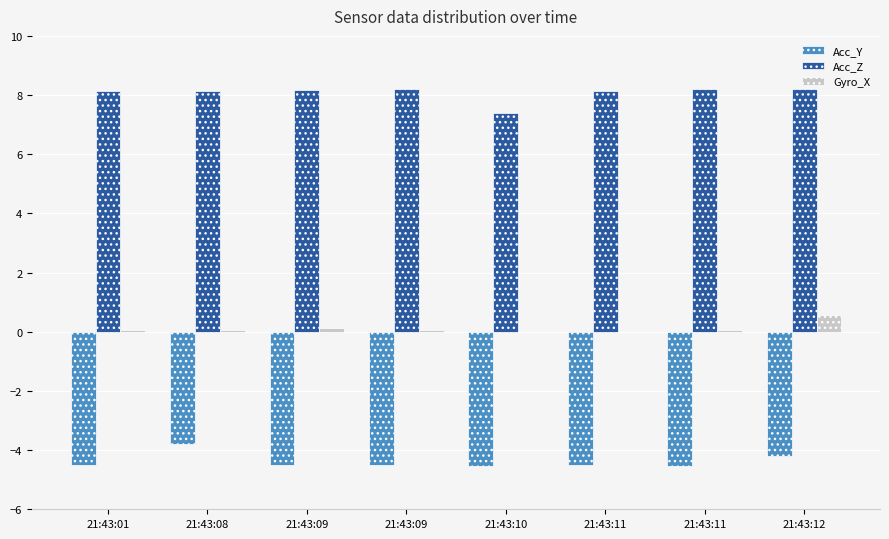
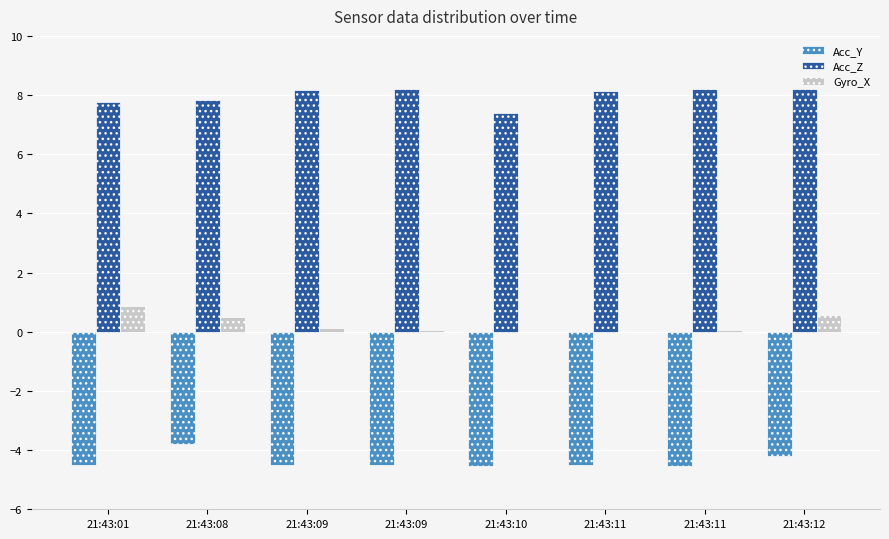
  {
    "Acc_Y": {
      "21:43:01": -4.5,
      "21:43:08": -3.8,
      "21:43:10": -4.5,
      "21:43:12": -4.2
    },
    "Acc_Z": {
-     "21:43:01": 8.2,
-     "21:43:08": 8.1,
+     "21:43:01": 7.8,
+     "21:43:08": 7.8,
      "21:43:10": 7.4,
      "21:43:12": 8.2
    },
    "Gyro_X": {
-     "21:43:01": 0.1,
-     "21:43:08": 0.1,
+     "21:43:01": 0.9,
+     "21:43:08": 0.5,
      "21:43:10": 0.0,
      "21:43:12": 0.6
    }
  }
